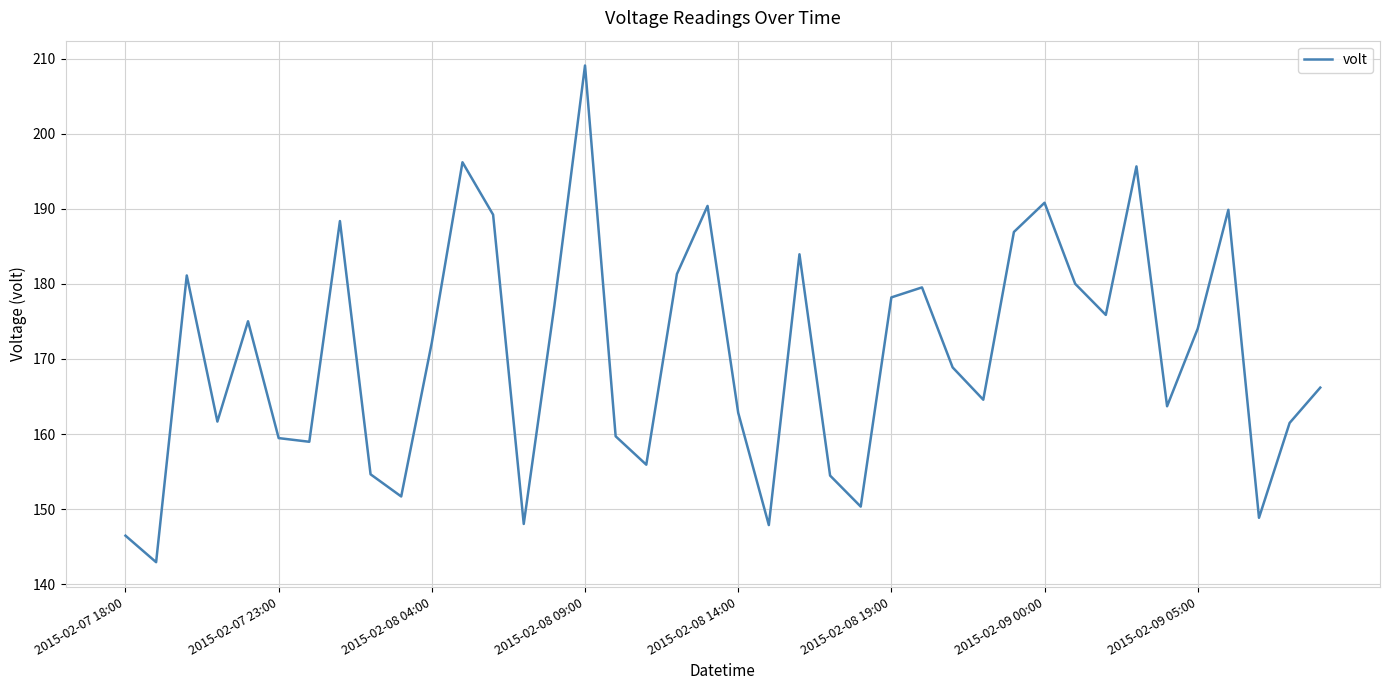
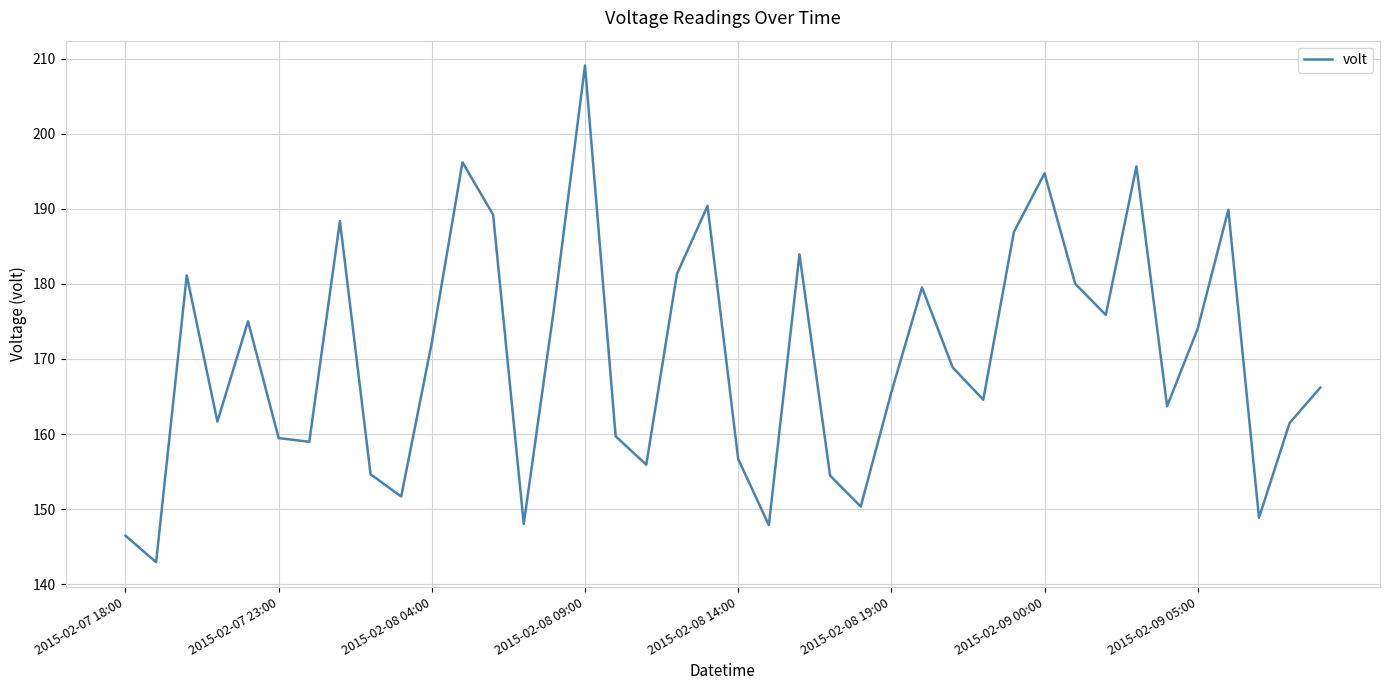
  {
    "2015-02-07 18:00": 146,
    "2015-02-07 23:00": 159,
    "2015-02-08 04:00": 172,
    "2015-02-08 09:00": 209,
-   "2015-02-08 14:00": 163,
-   "2015-02-08 19:00": 178,
-   "2015-02-09 00:00": 191,
+   "2015-02-08 14:00": 157,
+   "2015-02-08 19:00": 166,
+   "2015-02-09 00:00": 195,
    "2015-02-09 05:00": 174
  }
